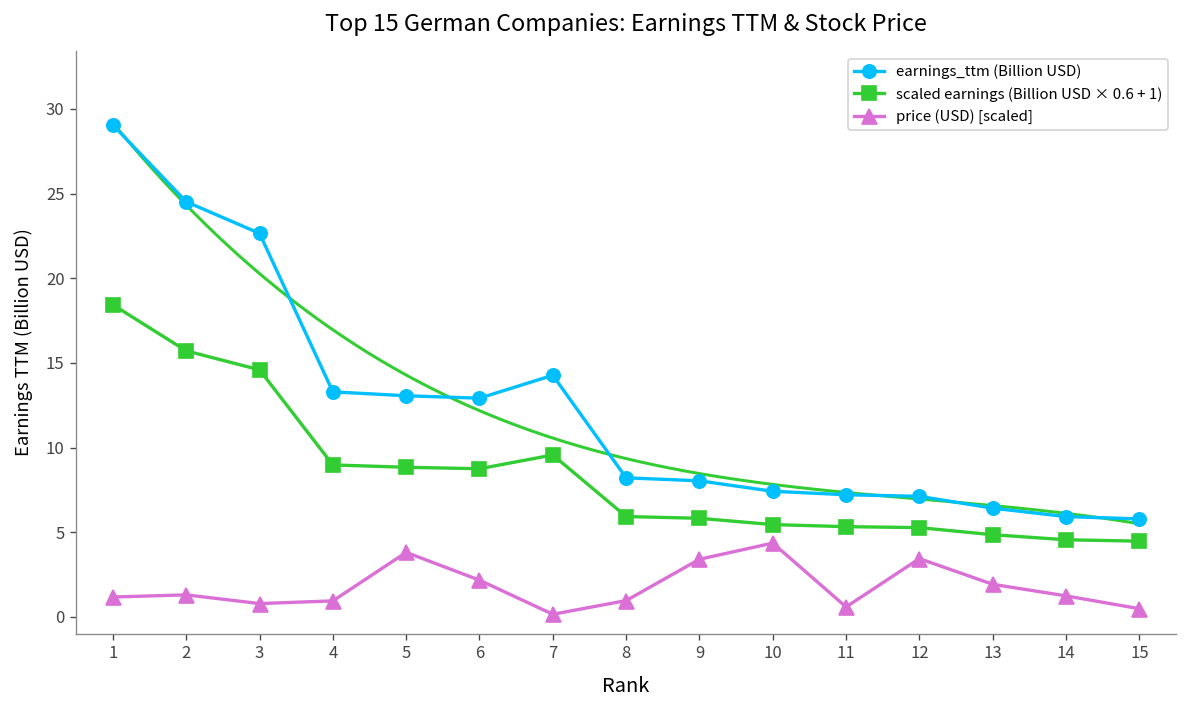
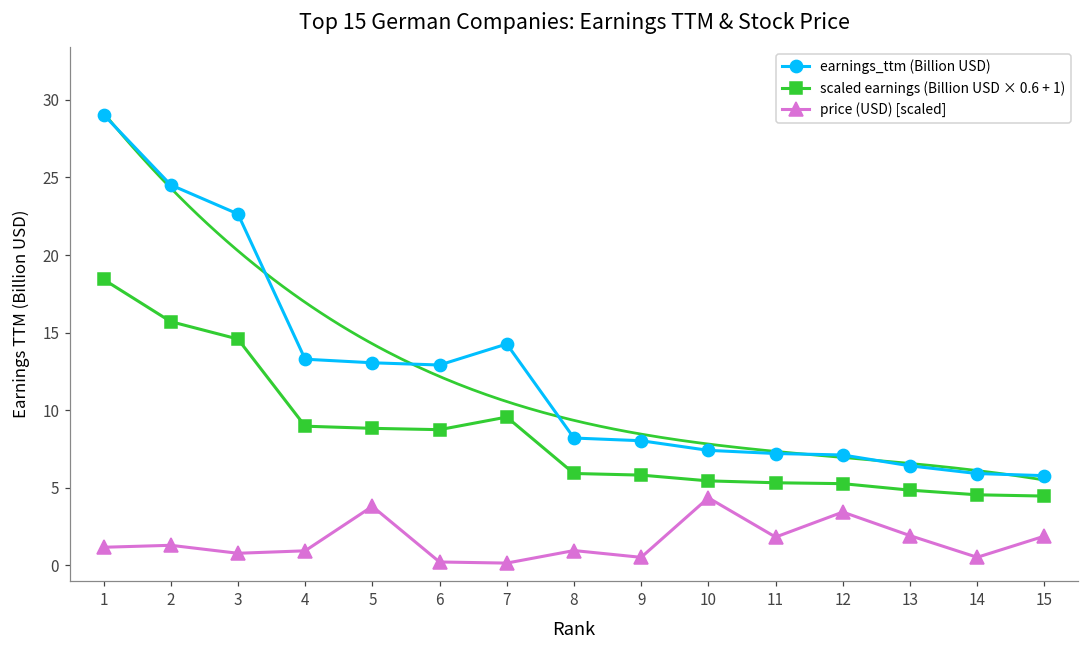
  {
    "earnings_ttm (Billion USD)": {
      "3": 22.6,
      "4": 13.3,
      "5": 13.1,
      "6": 12.9,
      "7": 14.3,
      "8": 8.2,
      "9": 8.0,
      "10": 7.4,
      "12": 7.1,
      "13": 6.4,
      "14": 5.9,
      "15": 5.8
    },
    "price (USD) [scaled]": {
      "1": 1.2,
      "2": 1.3,
      "3": 0.8,
      "4": 0.9,
      "5": 3.8,
-     "6": 2.2,
+     "6": 0.2,
      "7": 0.2,
      "8": 1.0,
-     "9": 3.4,
+     "9": 0.5,
      "10": 4.4,
-     "11": 0.6,
+     "11": 1.8,
      "12": 3.4,
      "13": 1.9,
-     "14": 1.2,
-     "15": 0.5
+     "14": 0.5,
+     "15": 1.9
    }
  }
